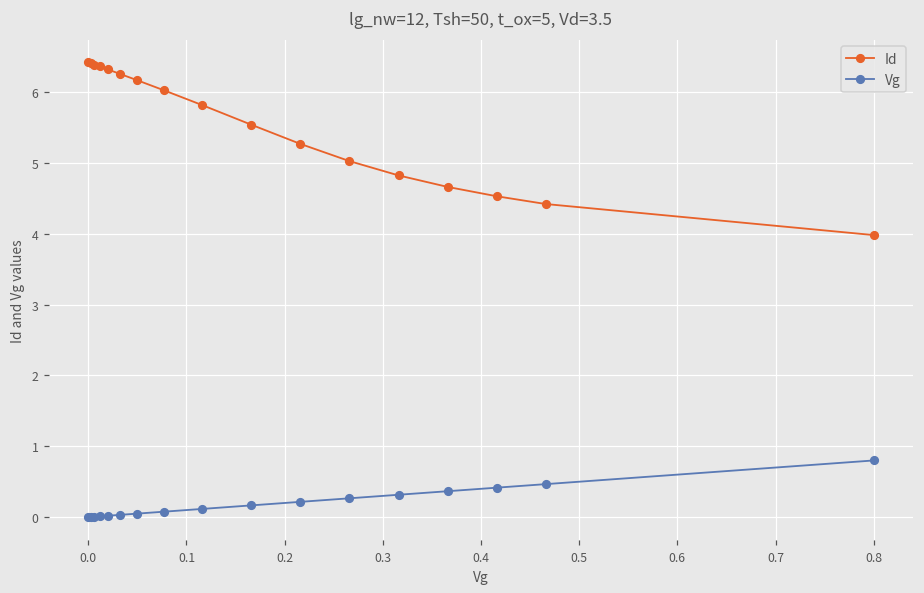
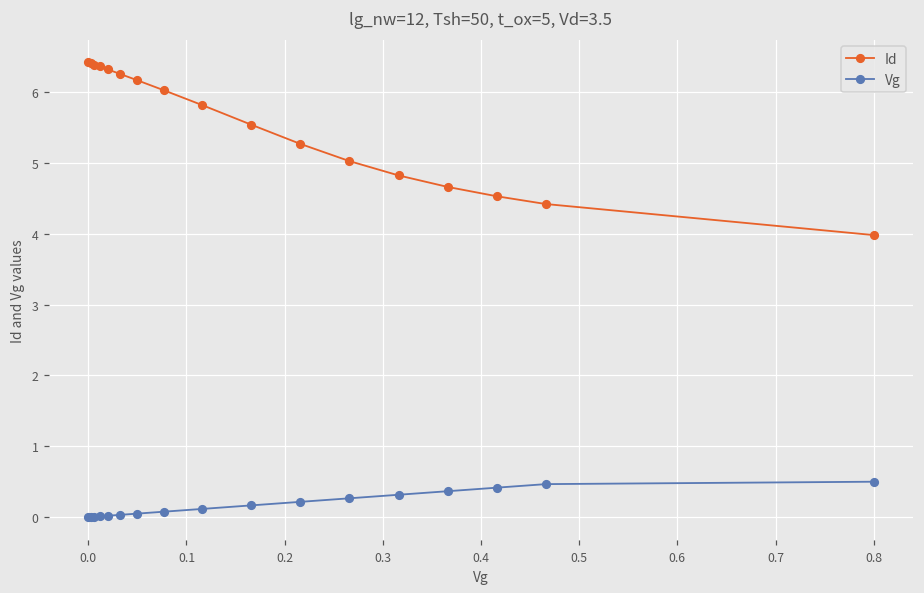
  {
    "Id": {
      "0.0": 6.4,
      "0.8": 4.0
    },
    "Vg": {
      "0.0": 0.0,
-     "0.8": 0.8
+     "0.8": 0.5
    }
  }
